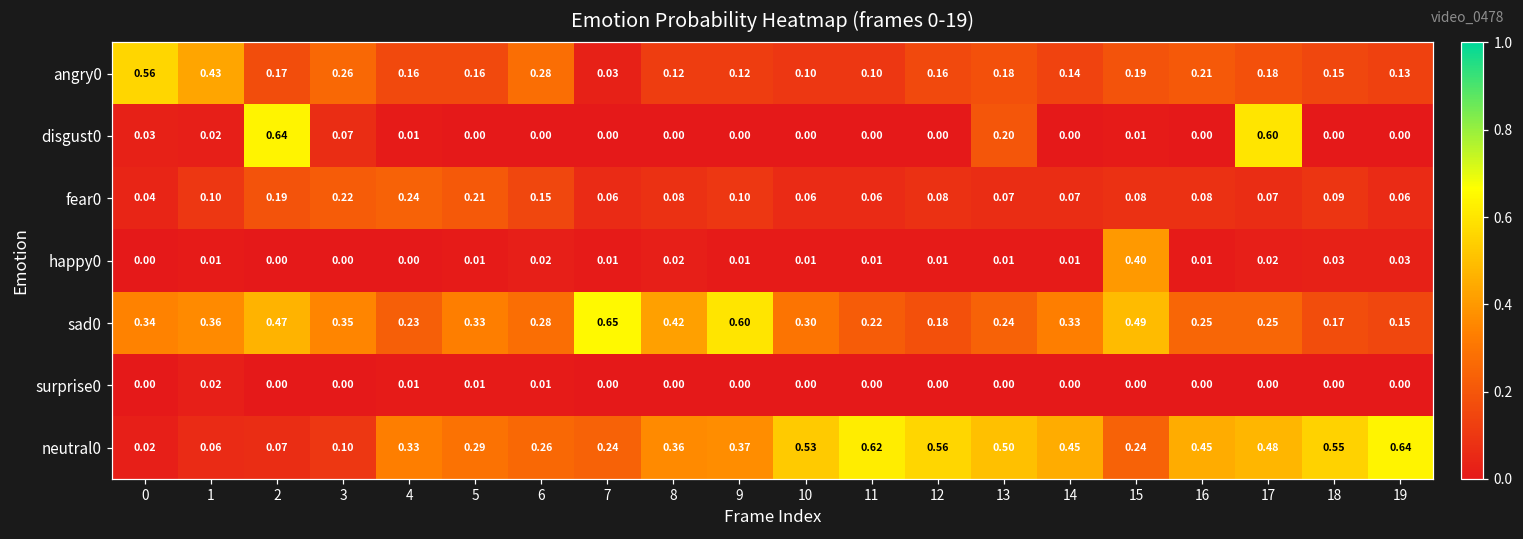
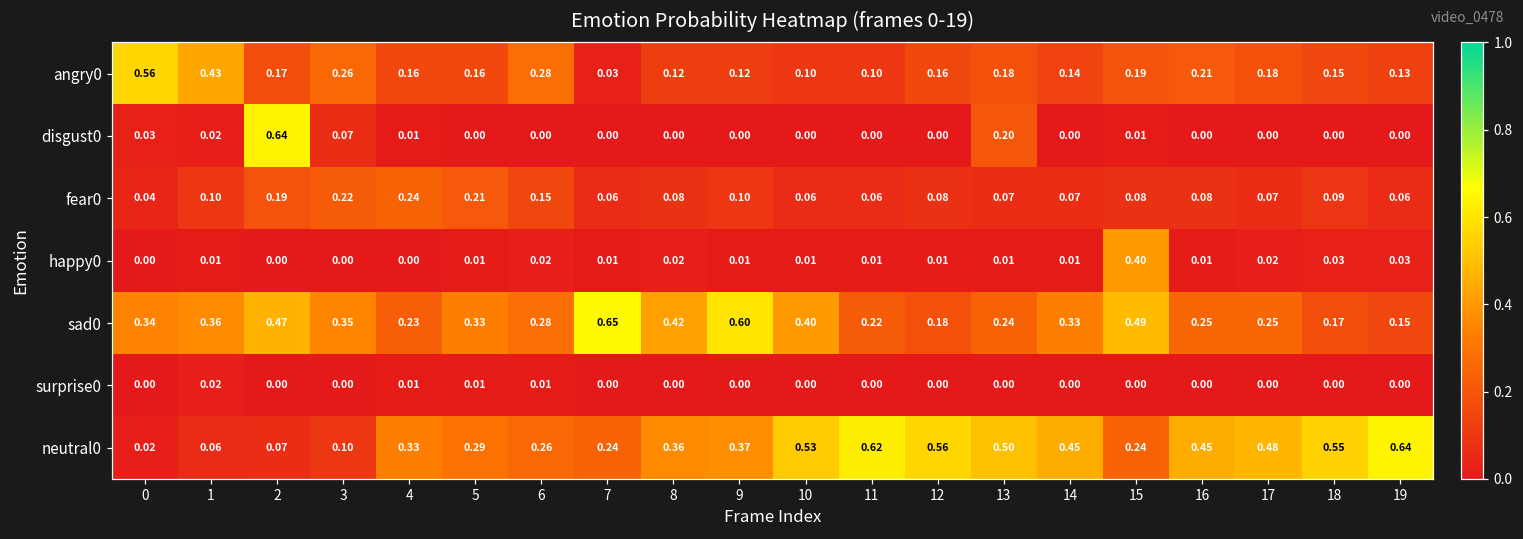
  {
    "angry0": {
      "0": 0.56,
      "1": 0.43,
      "2": 0.17,
      "3": 0.26,
      "4": 0.16,
      "5": 0.16,
      "6": 0.28,
      "7": 0.03,
      "8": 0.12,
      "9": 0.12,
      "10": 0.10,
      "11": 0.10,
      "12": 0.16,
      "13": 0.18,
      "14": 0.14,
      "15": 0.19,
      "16": 0.21,
      "17": 0.18,
      "18": 0.15,
      "19": 0.13
    },
    "disgust0": {
      "0": 0.03,
      "1": 0.02,
      "2": 0.64,
      "3": 0.07,
      "4": 0.01,
      "5": 0.00,
      "6": 0.00,
      "7": 0.00,
      "8": 0.00,
      "9": 0.00,
      "10": 0.00,
      "11": 0.00,
      "12": 0.00,
      "13": 0.20,
      "14": 0.00,
      "15": 0.01,
      "16": 0.00,
-     "17": 0.60,
+     "17": 0.00,
      "18": 0.00,
      "19": 0.00
    },
    "fear0": {
      "0": 0.04,
      "1": 0.10,
      "2": 0.19,
      "3": 0.22,
      "4": 0.24,
      "5": 0.21,
      "6": 0.15,
      "7": 0.06,
      "8": 0.08,
      "9": 0.10,
      "10": 0.06,
      "11": 0.06,
      "12": 0.08,
      "13": 0.07,
      "14": 0.07,
      "15": 0.08,
      "16": 0.08,
      "17": 0.07,
      "18": 0.09,
      "19": 0.06
    },
    "happy0": {
      "0": 0.00,
      "1": 0.01,
      "2": 0.00,
      "3": 0.00,
      "4": 0.00,
      "5": 0.01,
      "6": 0.02,
      "7": 0.01,
      "8": 0.02,
      "9": 0.01,
      "10": 0.01,
      "11": 0.01,
      "12": 0.01,
      "13": 0.01,
      "14": 0.01,
      "15": 0.40,
      "16": 0.01,
      "17": 0.02,
      "18": 0.03,
      "19": 0.03
    },
    "sad0": {
      "0": 0.34,
      "1": 0.36,
      "2": 0.47,
      "3": 0.35,
      "4": 0.23,
      "5": 0.33,
      "6": 0.28,
      "7": 0.65,
      "8": 0.42,
      "9": 0.60,
-     "10": 0.30,
+     "10": 0.40,
      "11": 0.22,
      "12": 0.18,
      "13": 0.24,
      "14": 0.33,
      "15": 0.49,
      "16": 0.25,
      "17": 0.25,
      "18": 0.17,
      "19": 0.15
    },
    "surprise0": {
      "0": 0.00,
      "1": 0.02,
      "2": 0.00,
      "3": 0.00,
      "4": 0.01,
      "5": 0.01,
      "6": 0.01,
      "7": 0.00,
      "8": 0.00,
      "9": 0.00,
      "10": 0.00,
      "11": 0.00,
      "12": 0.00,
      "13": 0.00,
      "14": 0.00,
      "15": 0.00,
      "16": 0.00,
      "17": 0.00,
      "18": 0.00,
      "19": 0.00
    },
    "neutral0": {
      "0": 0.02,
      "1": 0.06,
      "2": 0.07,
      "3": 0.10,
      "4": 0.33,
      "5": 0.29,
      "6": 0.26,
      "7": 0.24,
      "8": 0.36,
      "9": 0.37,
      "10": 0.53,
      "11": 0.62,
      "12": 0.56,
      "13": 0.50,
      "14": 0.45,
      "15": 0.24,
      "16": 0.45,
      "17": 0.48,
      "18": 0.55,
      "19": 0.64
    }
  }
